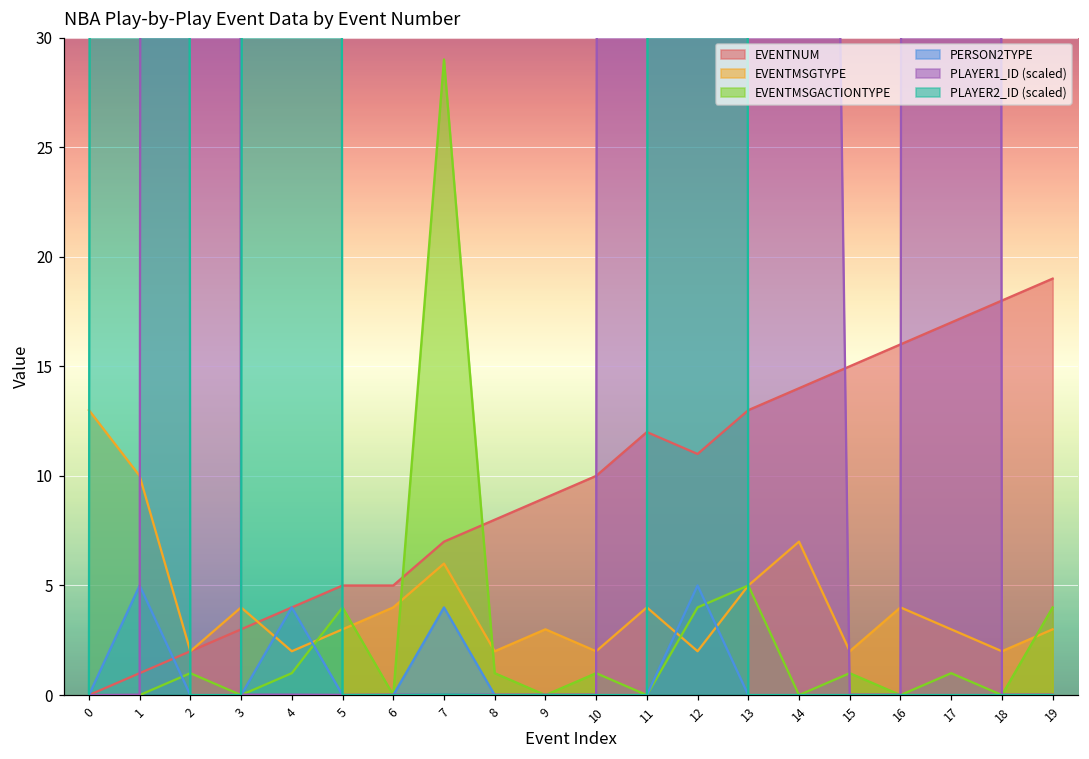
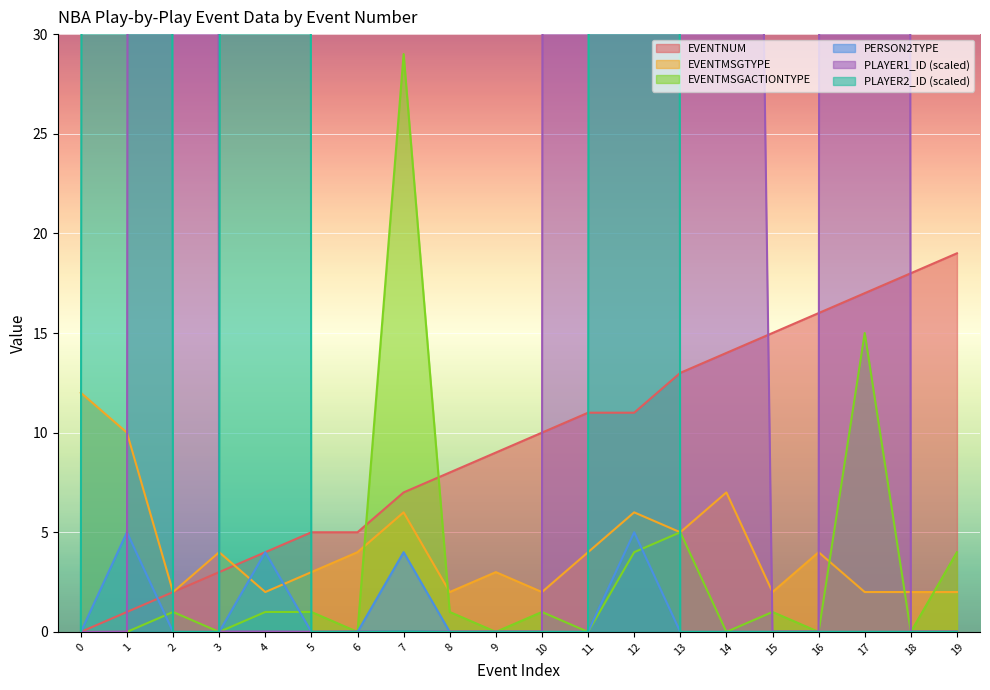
  {
    "EVENTNUM": {
      "1": 1,
      "3": 3,
      "5": 5,
      "6": 5,
      "7": 7,
      "8": 8,
      "9": 9,
      "10": 10,
-     "11": 12,
+     "11": 11,
      "12": 11,
      "13": 13,
      "14": 14,
      "15": 15,
      "16": 16,
      "17": 17,
      "18": 18,
      "19": 19
    },
    "EVENTMSGTYPE": {
-     "0": 13,
+     "0": 12,
      "1": 10,
      "3": 4,
      "4": 2,
      "5": 3,
      "6": 4,
      "7": 6,
      "8": 2,
      "9": 3,
      "10": 2,
      "11": 4,
-     "12": 2,
+     "12": 6,
      "14": 7,
      "15": 2,
      "16": 4,
-     "17": 3,
+     "17": 2,
      "18": 2,
-     "19": 3
+     "19": 2
    },
    "EVENTMSGACTIONTYPE": {
      "2": 1,
      "4": 1,
-     "5": 4,
+     "5": 1,
      "7": 29,
      "8": 1,
      "10": 1,
      "12": 4,
      "15": 1,
-     "17": 1,
+     "17": 15,
      "19": 4
    },
    "PERSON2TYPE": {
      "1": 5,
      "7": 4,
      "12": 5
    },
    "PLAYER1_ID (scaled)": {
      "4": 0
    }
  }
